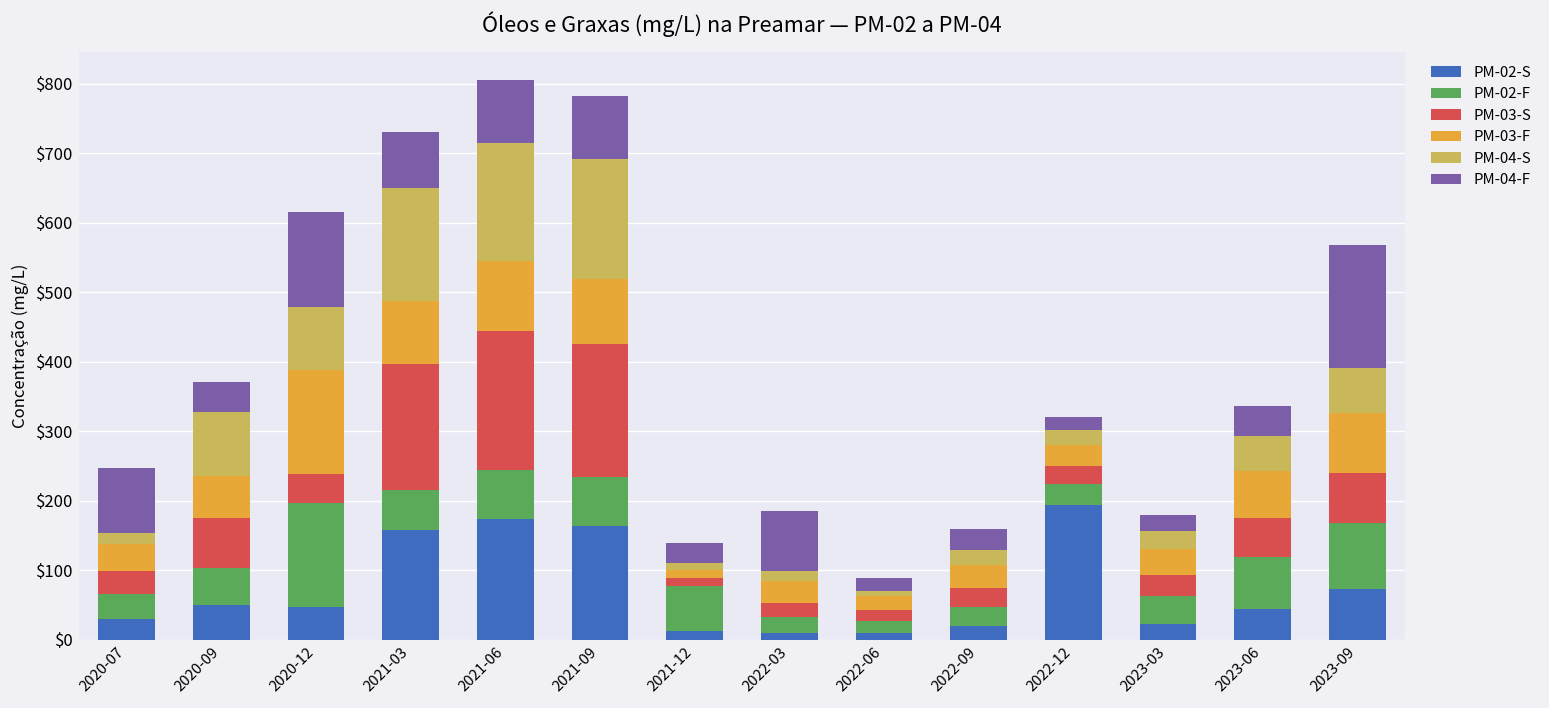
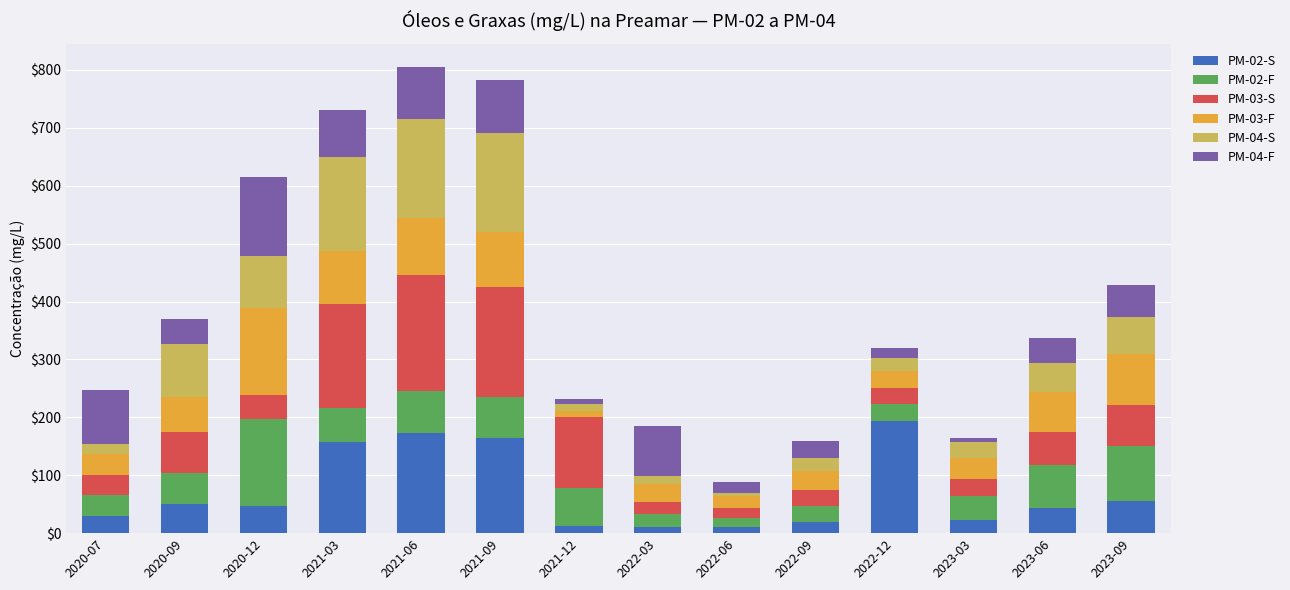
  {
    "PM-02-S": {
      "2020-07": "$30",
      "2020-09": "$50",
      "2020-12": "$50",
      "2021-03": "$160",
      "2021-06": "$170",
      "2021-09": "$160",
      "2021-12": "$10",
      "2022-03": "$10",
      "2022-06": "$10",
      "2022-09": "$20",
      "2022-12": "$190",
      "2023-03": "$20",
      "2023-06": "$40",
-     "2023-09": "$70"
+     "2023-09": "$60"
    },
    "PM-02-F": {
      "2020-07": "$40",
      "2020-09": "$50",
      "2020-12": "$150",
      "2021-03": "$60",
      "2021-06": "$70",
      "2021-09": "$70",
      "2021-12": "$70",
      "2022-03": "$20",
      "2022-06": "$20",
      "2022-09": "$30",
      "2022-12": "$30",
      "2023-03": "$40",
      "2023-06": "$70",
      "2023-09": "$90"
    },
    "PM-03-S": {
      "2020-07": "$30",
      "2020-09": "$70",
      "2020-12": "$40",
      "2021-03": "$180",
      "2021-06": "$200",
      "2021-09": "$190",
-     "2021-12": "$10",
+     "2021-12": "$120",
      "2022-03": "$20",
      "2022-06": "$20",
      "2022-09": "$30",
      "2022-12": "$30",
      "2023-03": "$30",
      "2023-06": "$60",
      "2023-09": "$70"
    },
    "PM-04-F": {
      "2020-07": "$90",
      "2020-09": "$40",
      "2020-12": "$140",
      "2021-03": "$80",
      "2021-06": "$90",
      "2021-09": "$90",
-     "2021-12": "$30",
+     "2021-12": "$10",
      "2022-03": "$90",
      "2022-06": "$20",
      "2022-09": "$30",
      "2022-12": "$20",
-     "2023-03": "$20",
+     "2023-03": "$10",
      "2023-06": "$40",
-     "2023-09": "$180"
+     "2023-09": "$60"
    }
  }
